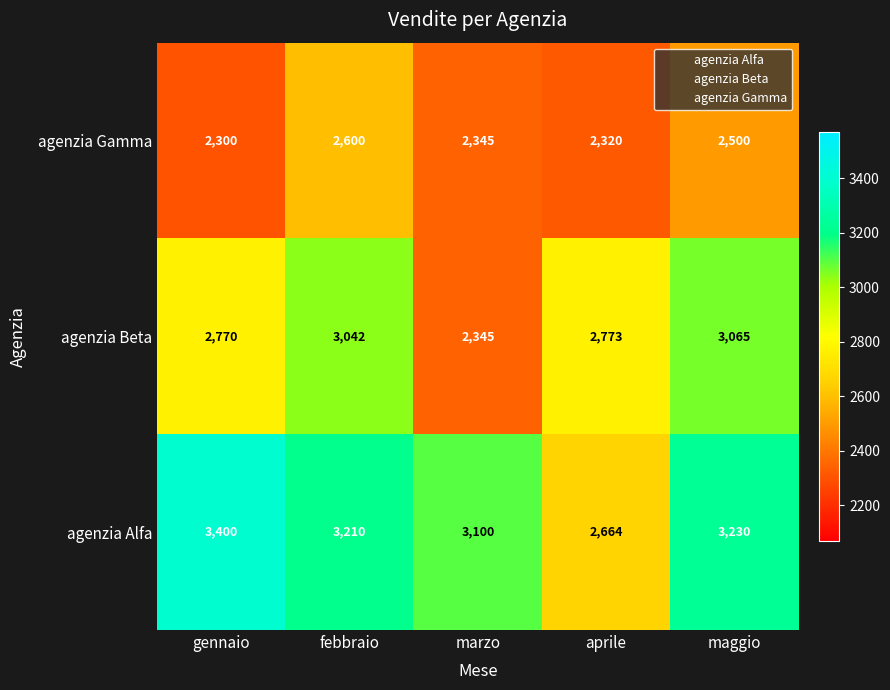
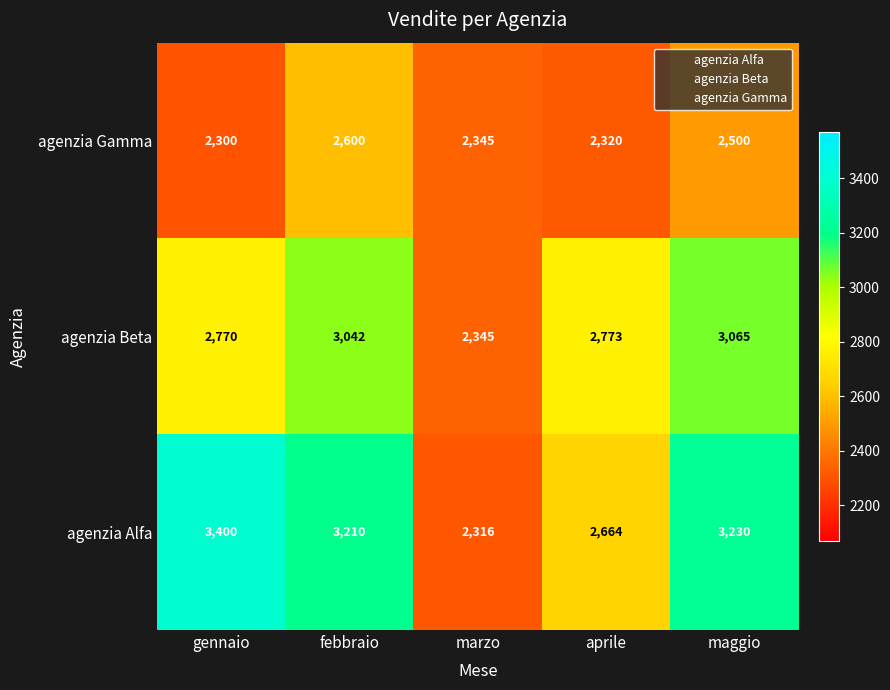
  {
    "agenzia Gamma": {
      "gennaio": "2,300",
      "febbraio": "2,600",
      "marzo": "2,345",
      "aprile": "2,320",
      "maggio": "2,500"
    },
    "agenzia Beta": {
      "gennaio": "2,770",
      "febbraio": "3,042",
      "marzo": "2,345",
      "aprile": "2,773",
      "maggio": "3,065"
    },
    "agenzia Alfa": {
      "gennaio": "3,400",
      "febbraio": "3,210",
-     "marzo": "3,100",
+     "marzo": "2,316",
      "aprile": "2,664",
      "maggio": "3,230"
    }
  }
